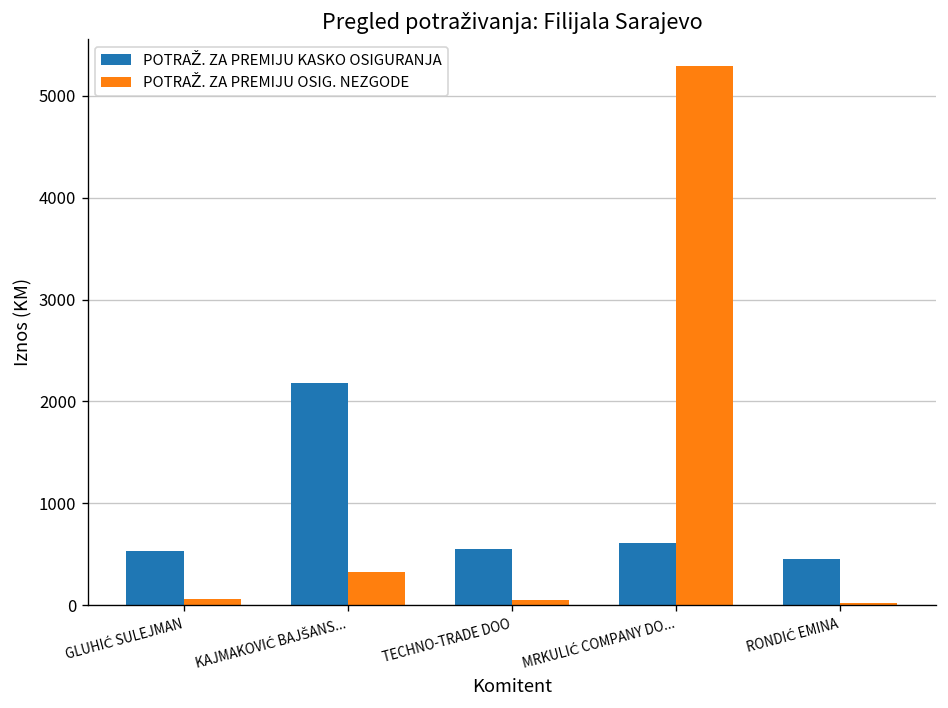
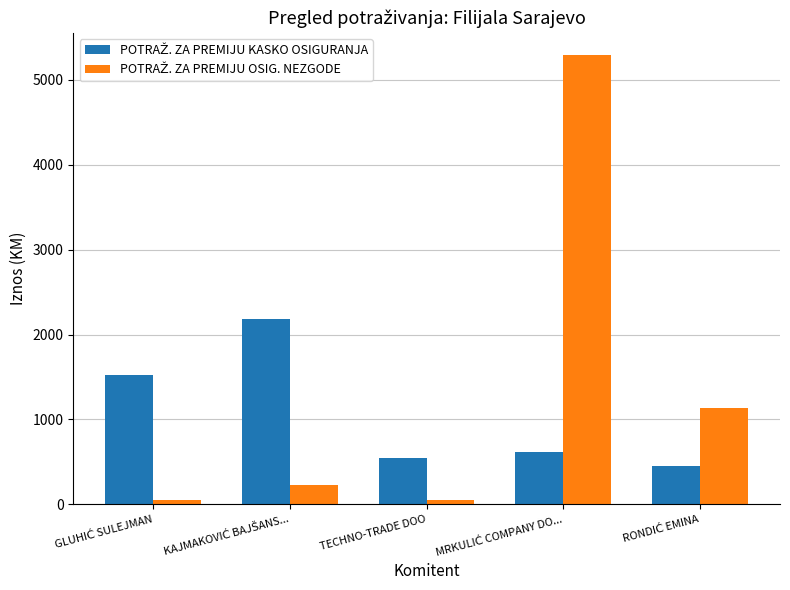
  {
    "POTRAŽ. ZA PREMIJU KASKO OSIGURANJA": {
-     "GLUHIĆ SULEJMAN": 500,
+     "GLUHIĆ SULEJMAN": 1500,
      "KAJMAKOVIĆ BAJŠANS...": 2200,
      "TECHNO-TRADE DOO": 500,
      "MRKULIĆ COMPANY DO...": 600,
      "RONDIĆ EMINA": 500
    },
    "POTRAŽ. ZA PREMIJU OSIG. NEZGODE": {
      "GLUHIĆ SULEJMAN": 100,
-     "KAJMAKOVIĆ BAJŠANS...": 300,
+     "KAJMAKOVIĆ BAJŠANS...": 200,
      "TECHNO-TRADE DOO": 100,
      "MRKULIĆ COMPANY DO...": 5300,
-     "RONDIĆ EMINA": 0
+     "RONDIĆ EMINA": 1100
    }
  }
